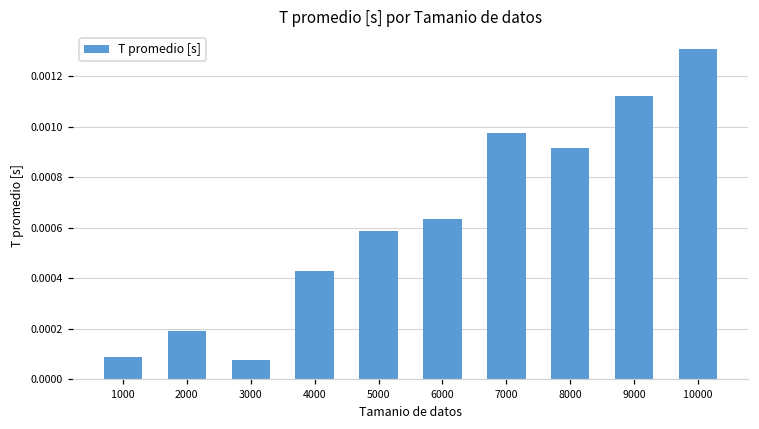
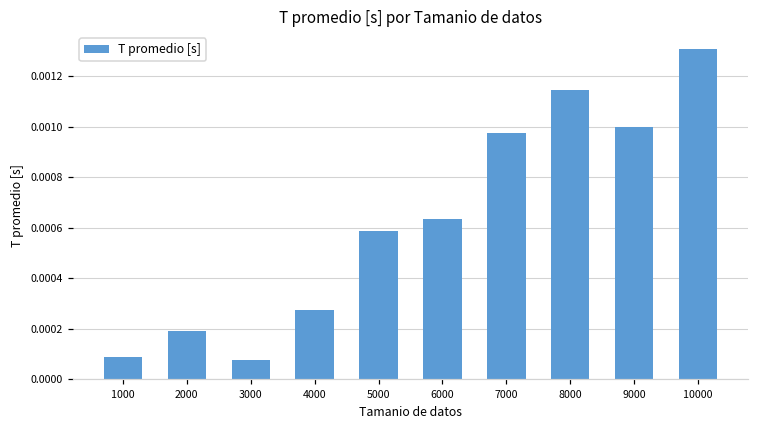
  {
    "1000": 0.00009,
    "2000": 0.00019,
    "3000": 0.00008,
-   "4000": 0.00043,
+   "4000": 0.00027,
    "5000": 0.00059,
    "6000": 0.00063,
    "7000": 0.00098,
-   "8000": 0.00091,
-   "9000": 0.00112,
+   "8000": 0.00115,
+   "9000": 0.00100,
    "10000": 0.00131
  }
